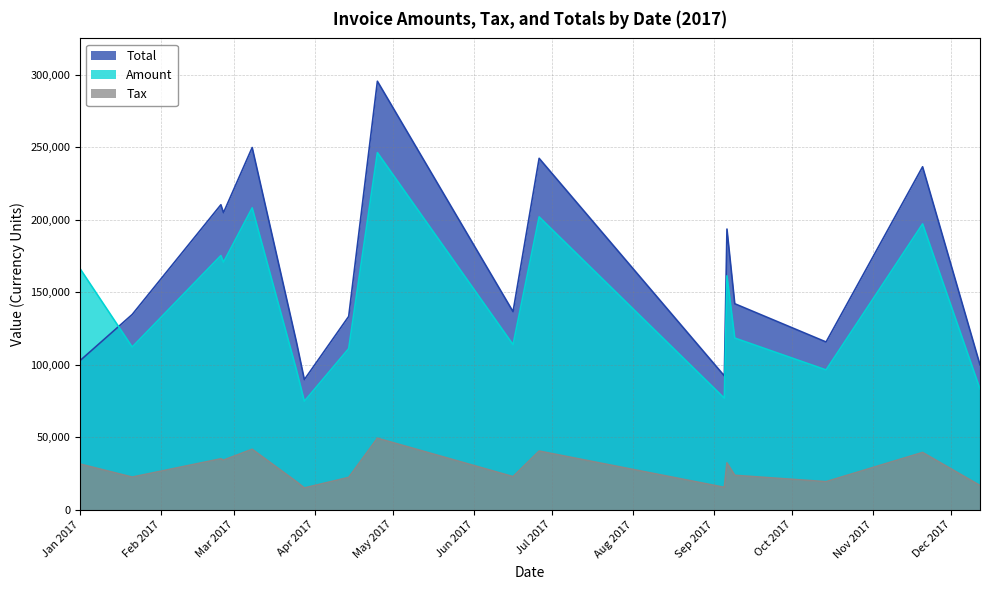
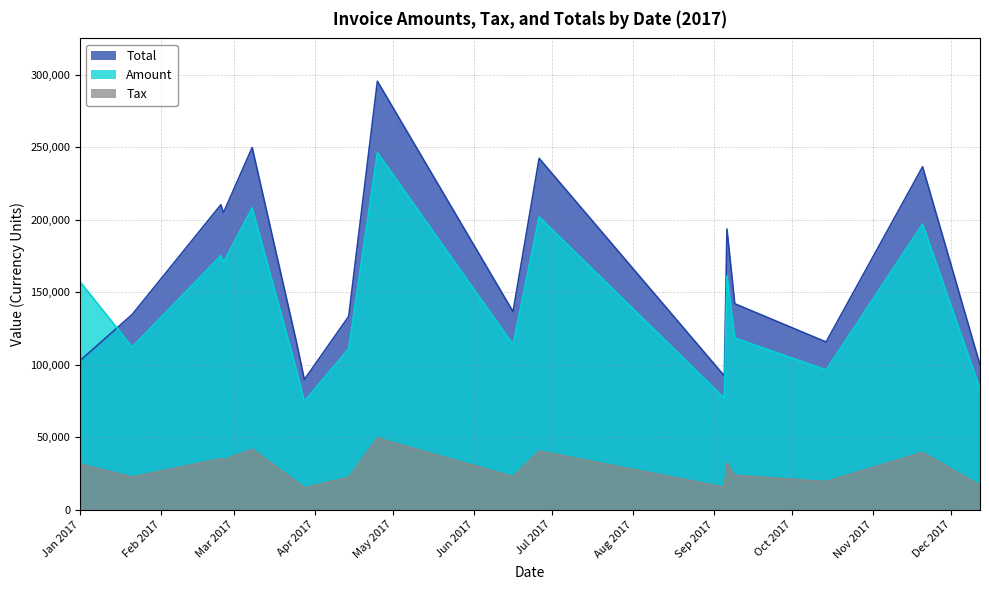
  {
    "Total": {
      "Jan 2017": "103,000"
    },
    "Amount": {
-     "Jan 2017": "166,000"
+     "Jan 2017": "157,000"
    },
    "Tax": {
      "Jan 2017": "31,000"
    }
  }
